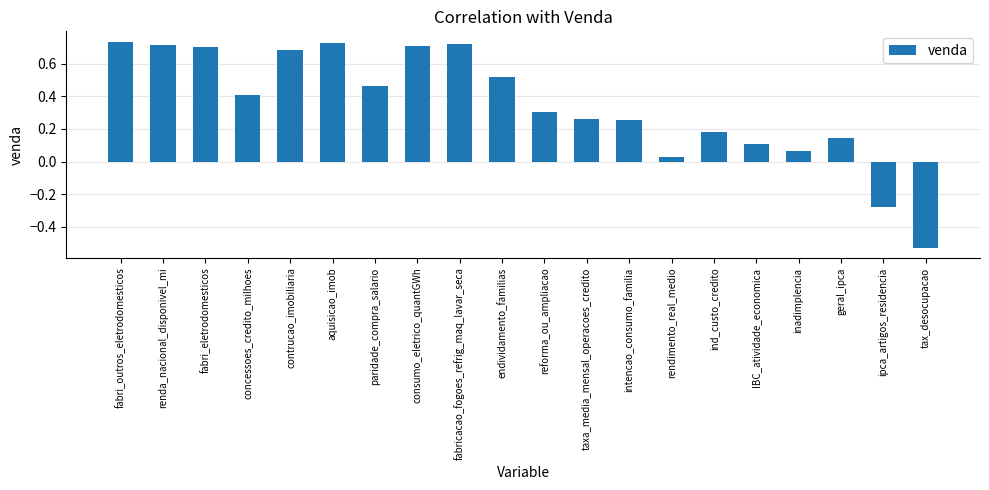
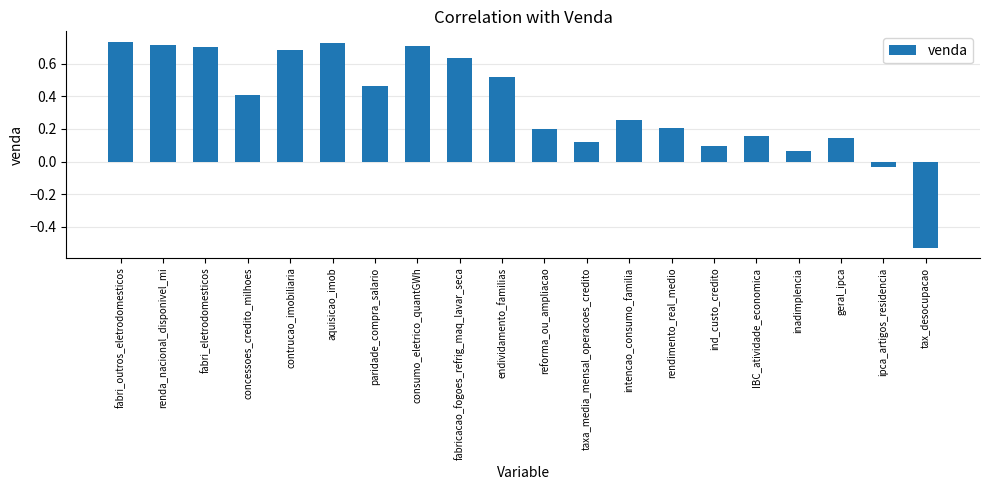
  {
    "fabri_outros_eletrodomesticos": 0.74,
    "renda_nacional_disponivel_mi": 0.71,
    "fabri_eletrodomesticos": 0.71,
    "concessoes_credito_milhoes": 0.41,
    "contrucao_imobiliaria": 0.69,
    "aquisicao_imob": 0.73,
    "paridade_compra_salario": 0.46,
    "consumo_eletrico_quantGWh": 0.71,
-   "fabricacao_fogoes_refrig_maq_lavar_seca": 0.72,
+   "fabricacao_fogoes_refrig_maq_lavar_seca": 0.64,
    "endividamento_familias": 0.52,
-   "reforma_ou_ampliacao": 0.30,
-   "taxa_media_mensal_operacoes_credito": 0.26,
+   "reforma_ou_ampliacao": 0.20,
+   "taxa_media_mensal_operacoes_credito": 0.12,
    "intencao_consumo_familia": 0.25,
-   "rendimento_real_medio": 0.03,
-   "ind_custo_credito": 0.18,
-   "IBC_atividade_economica": 0.11,
+   "rendimento_real_medio": 0.20,
+   "ind_custo_credito": 0.10,
+   "IBC_atividade_economica": 0.16,
    "inadimplencia": 0.06,
    "geral_ipca": 0.15,
-   "ipca_artigos_residencia": -0.28,
+   "ipca_artigos_residencia": -0.03,
    "tax_desocupacao": -0.53
  }
